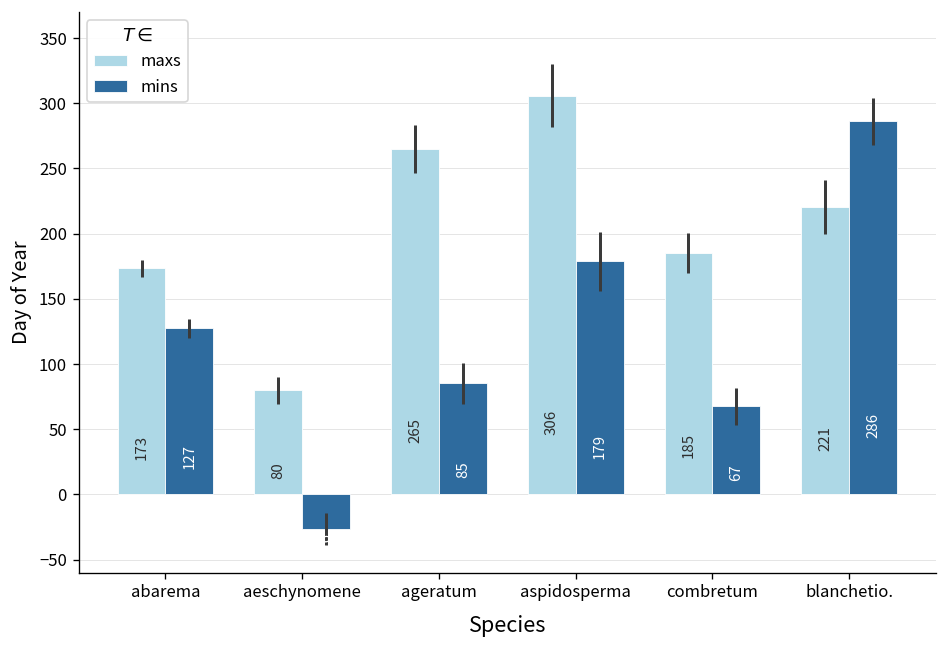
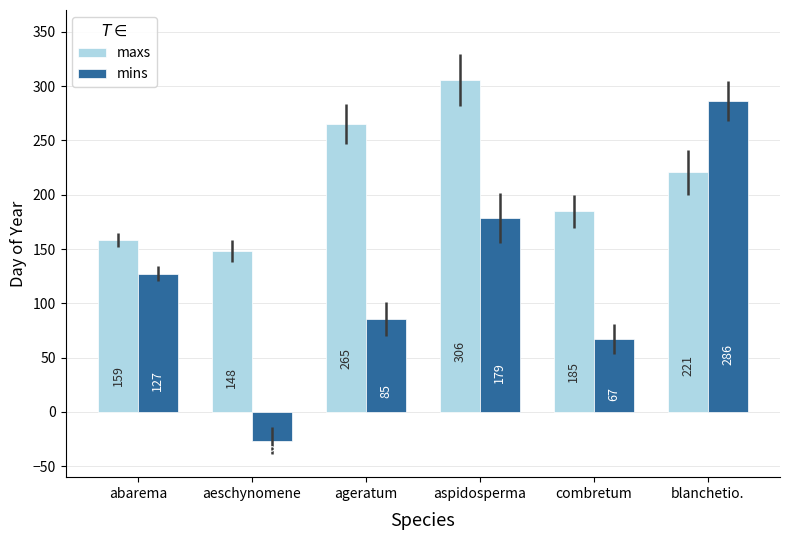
  {
    "maxs": {
-     "abarema": 173,
-     "aeschynomene": 80,
+     "abarema": 159,
+     "aeschynomene": 148,
      "ageratum": 265,
      "aspidosperma": 306,
      "combretum": 185,
      "blanchetio.": 221
    },
    "mins": {
      "abarema": 127,
      "ageratum": 85,
      "aspidosperma": 179,
      "combretum": 67,
      "blanchetio.": 286
    }
  }
